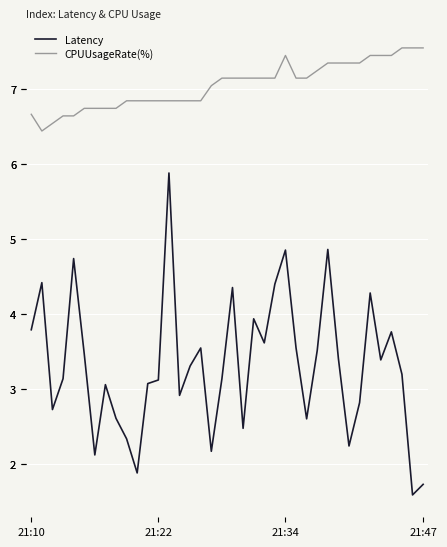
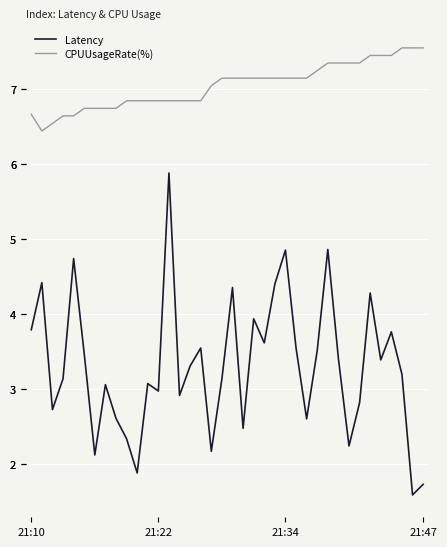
  {
    "Latency": {
      "21:10": 3.8,
-     "21:22": 3.1,
+     "21:22": 3.0,
      "21:34": 4.9,
      "21:47": 1.7
    },
    "CPUUsageRate(%)": {
      "21:10": 6.7,
      "21:22": 6.8,
-     "21:34": 7.4,
+     "21:34": 7.1,
      "21:47": 7.6
    }
  }
